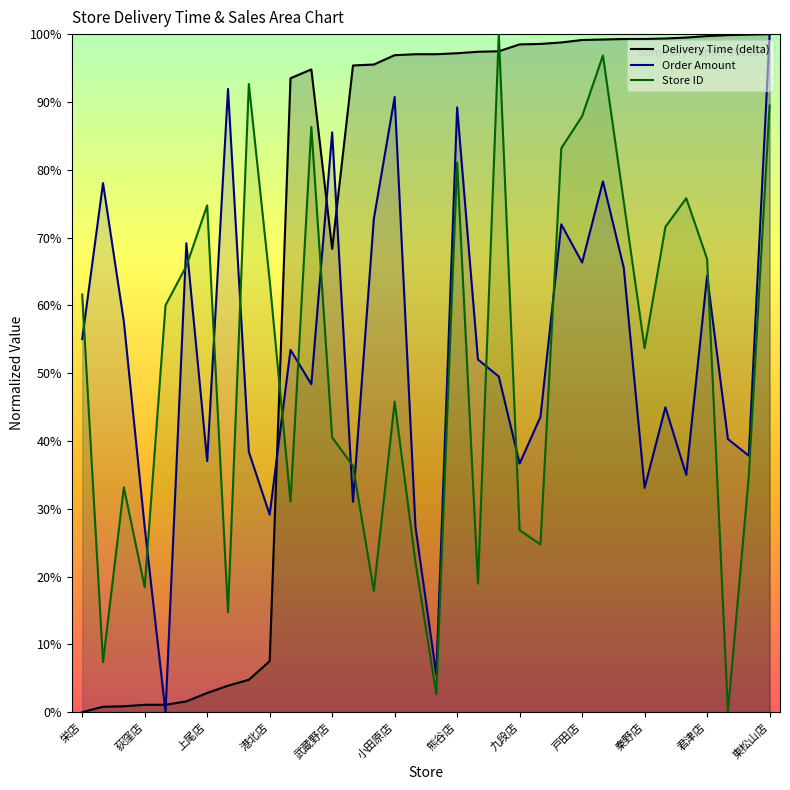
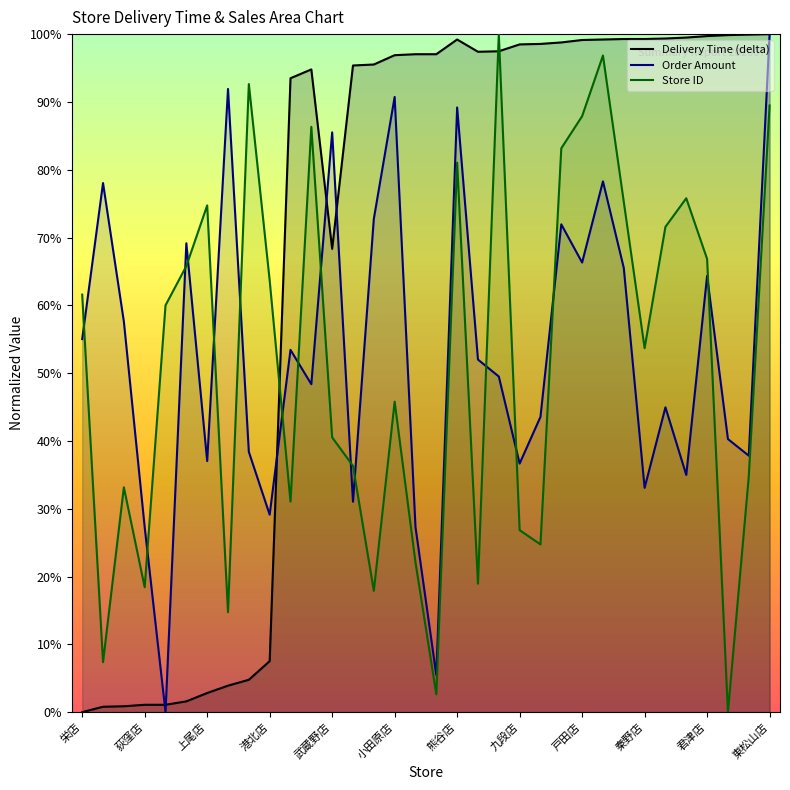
  {
    "Delivery Time (delta)": {
      "栄店": "0%",
      "荻窪店": "1%",
      "上尾店": "3%",
      "港北店": "8%",
      "武蔵野店": "68%",
      "小田原店": "97%",
-     "熊谷店": "97%",
+     "熊谷店": "99%",
      "九段店": "98%",
      "戸田店": "99%",
      "君津店": "100%"
    },
    "Order Amount": {
      "栄店": "55%",
      "荻窪店": "27%",
      "上尾店": "37%",
      "港北店": "29%",
      "武蔵野店": "86%",
      "小田原店": "91%",
      "熊谷店": "89%",
      "九段店": "37%",
      "戸田店": "66%",
      "秦野店": "33%",
      "君津店": "64%"
    },
    "Store ID": {
      "栄店": "62%",
      "荻窪店": "18%",
      "上尾店": "75%",
      "港北店": "64%",
      "武蔵野店": "41%",
      "小田原店": "46%",
      "熊谷店": "81%",
      "九段店": "27%",
      "戸田店": "88%",
      "秦野店": "54%",
      "君津店": "67%",
      "東松山店": "89%"
    }
  }
